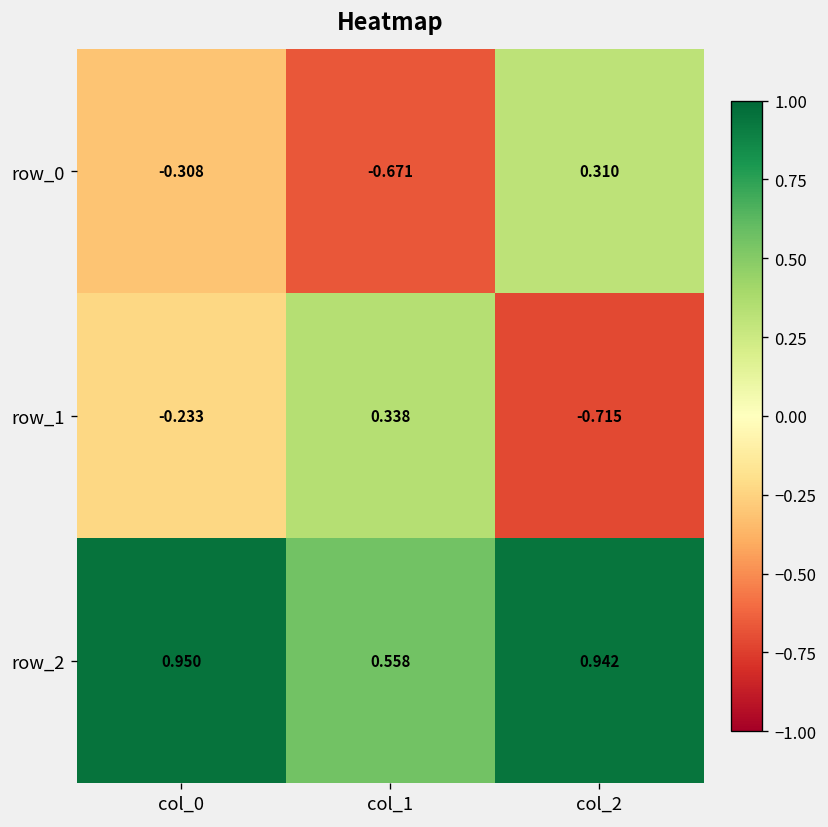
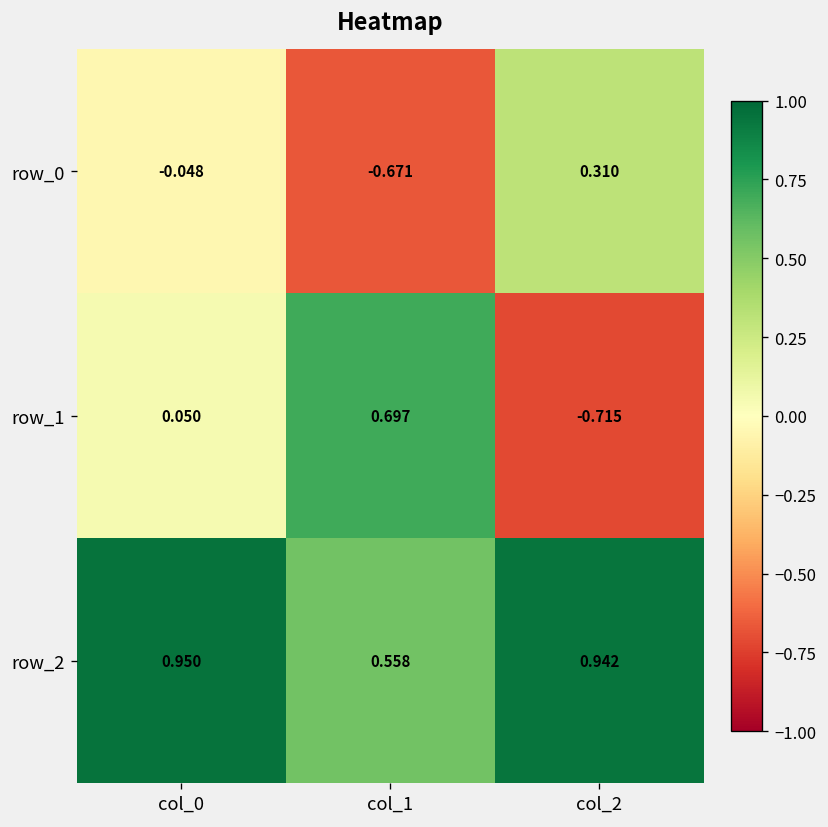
  {
    "row_0": {
-     "col_0": -0.308,
+     "col_0": -0.048,
      "col_1": -0.671,
      "col_2": 0.310
    },
    "row_1": {
-     "col_0": -0.233,
-     "col_1": 0.338,
+     "col_0": 0.050,
+     "col_1": 0.697,
      "col_2": -0.715
    },
    "row_2": {
      "col_0": 0.950,
      "col_1": 0.558,
      "col_2": 0.942
    }
  }
